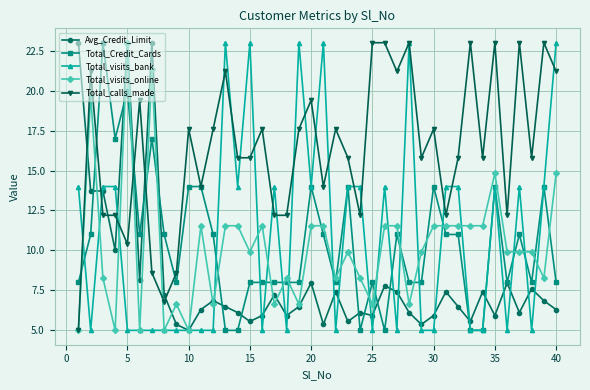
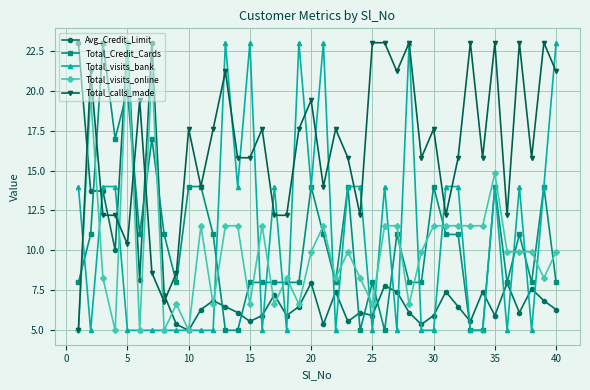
  {
    "Total_visits_online": {
-     "15": 9.9,
-     "20": 11.5,
+     "15": 6.6,
+     "20": 9.9,
      "25": 6.6,
      "30": 11.5,
      "35": 14.8,
-     "40": 14.8
+     "40": 9.9
    }
  }
